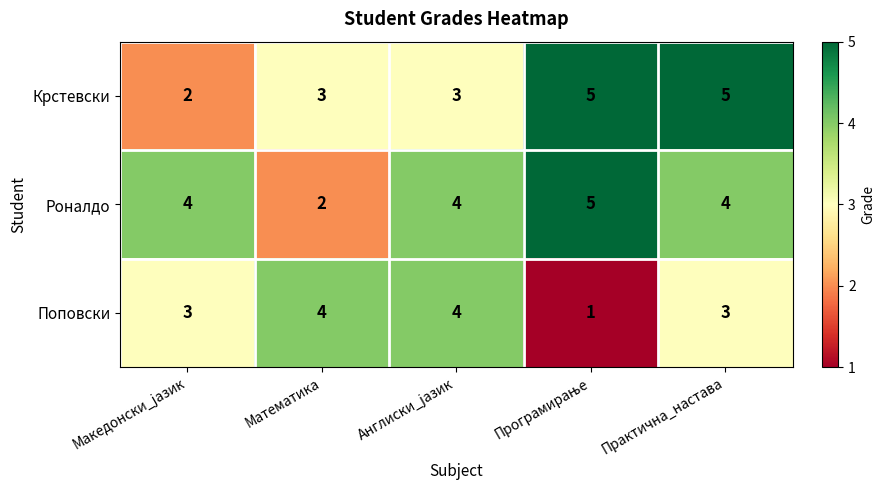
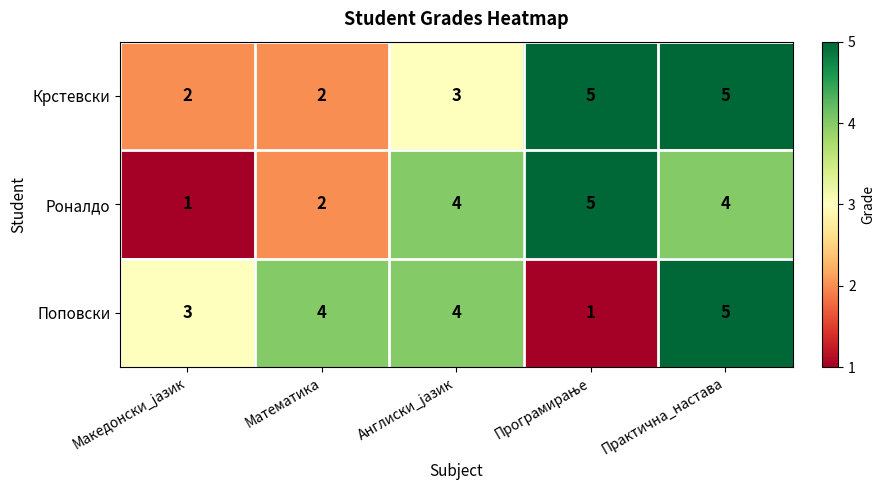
  {
    "Крстевски": {
      "Македонски_јазик": 2,
-     "Математика": 3,
+     "Математика": 2,
      "Англиски_јазик": 3,
      "Програмирање": 5,
      "Практична_настава": 5
    },
    "Роналдо": {
-     "Македонски_јазик": 4,
+     "Македонски_јазик": 1,
      "Математика": 2,
      "Англиски_јазик": 4,
      "Програмирање": 5,
      "Практична_настава": 4
    },
    "Поповски": {
      "Македонски_јазик": 3,
      "Математика": 4,
      "Англиски_јазик": 4,
      "Програмирање": 1,
-     "Практична_настава": 3
+     "Практична_настава": 5
    }
  }
